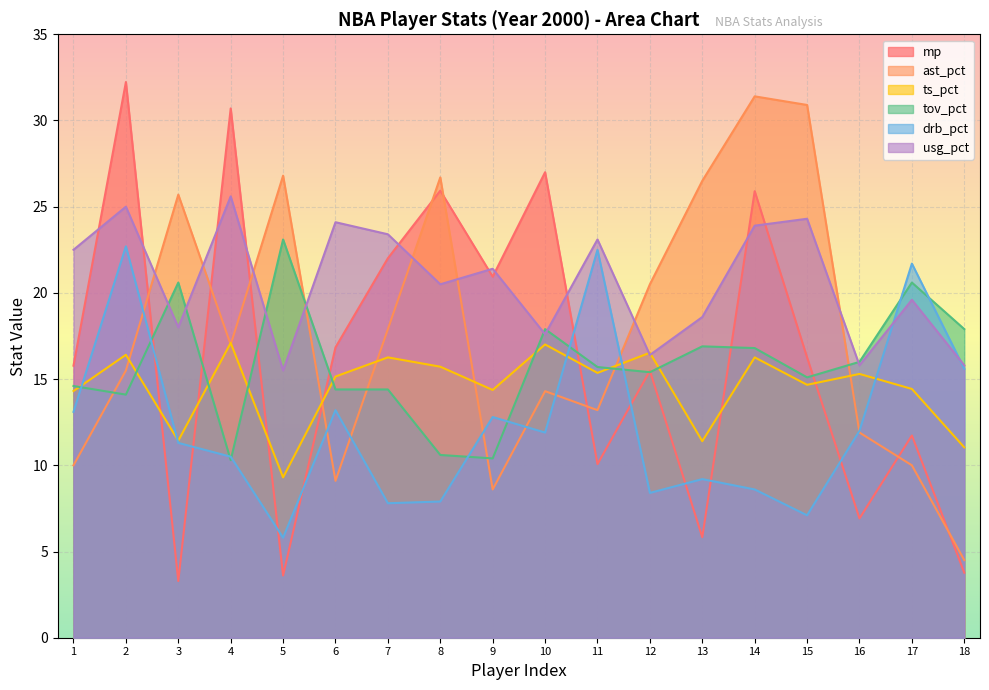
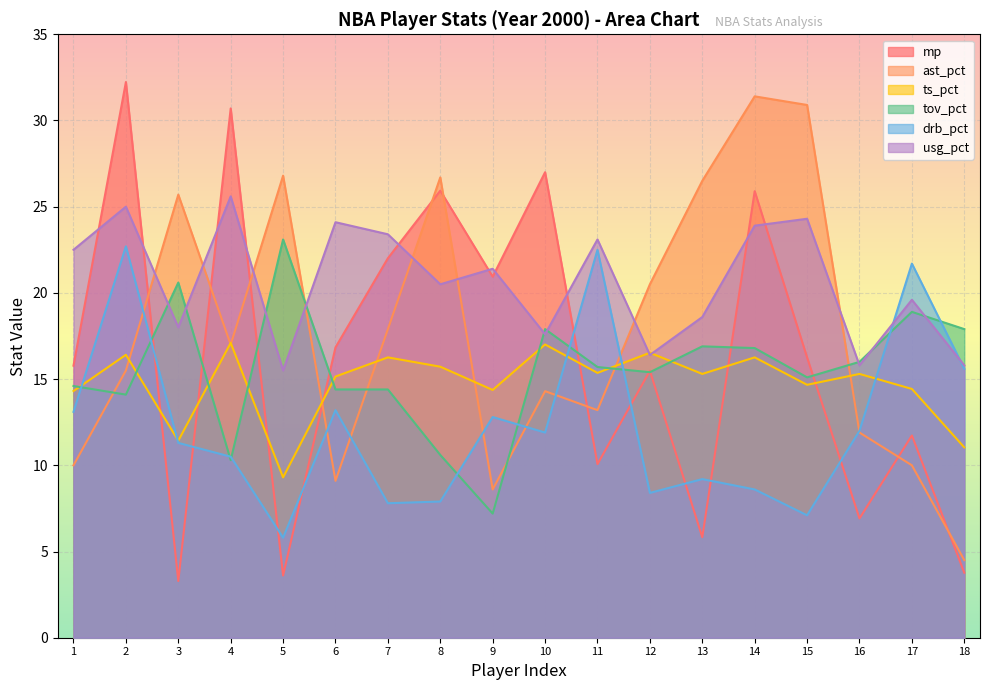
  {
    "ts_pct": {
      "1": 14.3,
      "2": 16.4,
      "5": 9.3,
      "6": 15.2,
      "7": 16.3,
      "8": 15.7,
      "9": 14.4,
      "10": 17.0,
      "11": 15.4,
-     "13": 11.4,
+     "13": 15.3,
      "14": 16.3,
      "15": 14.7,
      "16": 15.3,
      "17": 14.4,
      "18": 11.0
    },
    "tov_pct": {
      "1": 14.6,
      "2": 14.1,
      "3": 20.6,
      "4": 10.3,
      "5": 23.1,
      "6": 14.4,
      "7": 14.4,
      "8": 10.6,
-     "9": 10.4,
+     "9": 7.2,
      "10": 17.9,
      "11": 15.7,
      "13": 16.9,
      "14": 16.8,
      "15": 15.1,
      "16": 16.0,
-     "17": 20.6,
+     "17": 18.9,
      "18": 17.9
    },
    "drb_pct": {
      "1": 13.1,
      "2": 22.7,
      "4": 10.5,
      "5": 5.8,
      "6": 13.2,
      "7": 7.8,
      "8": 7.9,
      "9": 12.8,
      "10": 11.9,
      "11": 22.5,
      "12": 8.4,
      "13": 9.2,
      "14": 8.6,
      "15": 7.1,
      "17": 21.7,
      "18": 15.6
    },
    "usg_pct": {
      "1": 22.5,
      "2": 25.0,
      "3": 18.0,
      "4": 25.6,
      "5": 15.5,
      "6": 24.1,
      "7": 23.4,
      "8": 20.5,
      "9": 21.4,
      "10": 17.6,
      "11": 23.1,
      "13": 18.6,
      "14": 23.9,
      "15": 24.3,
      "16": 15.8,
      "17": 19.6,
      "18": 15.8
    }
  }
